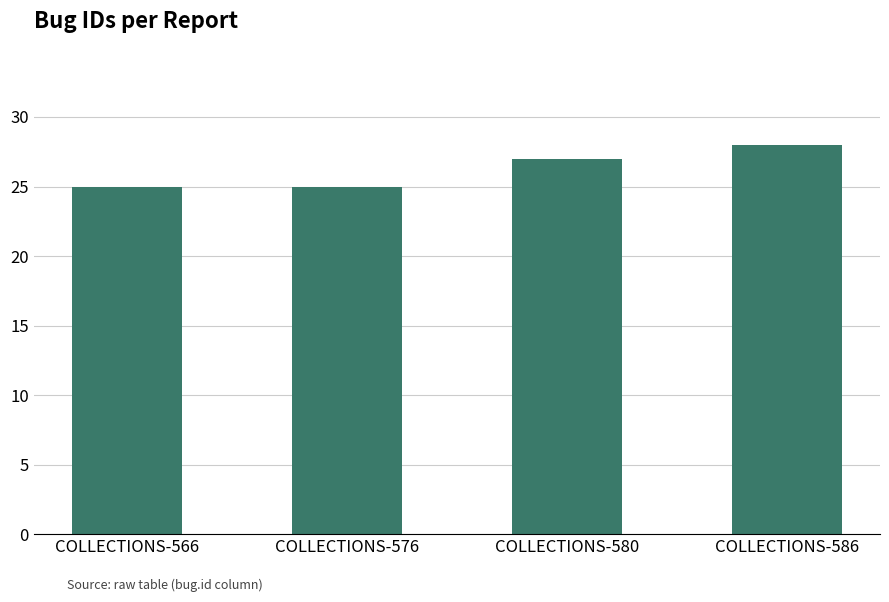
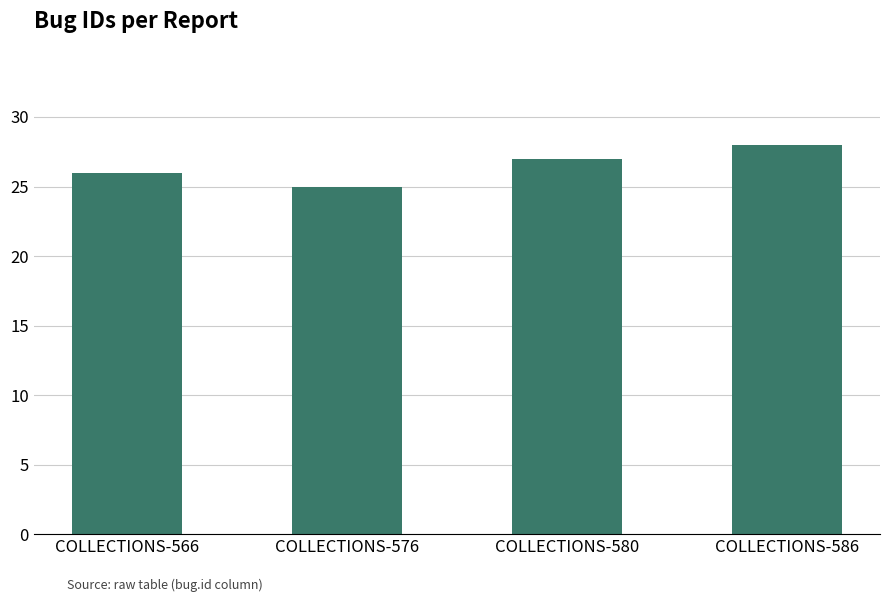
  {
-   "COLLECTIONS-566": 25,
+   "COLLECTIONS-566": 26,
    "COLLECTIONS-576": 25,
    "COLLECTIONS-580": 27,
    "COLLECTIONS-586": 28
  }
